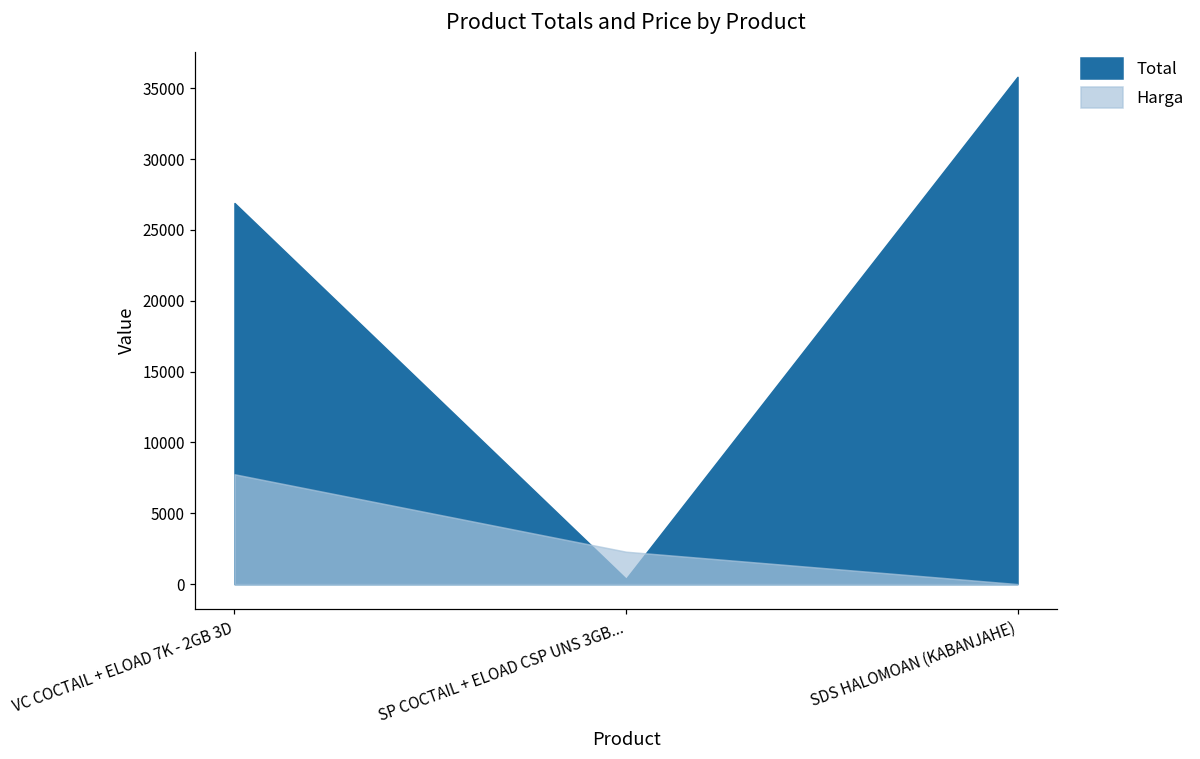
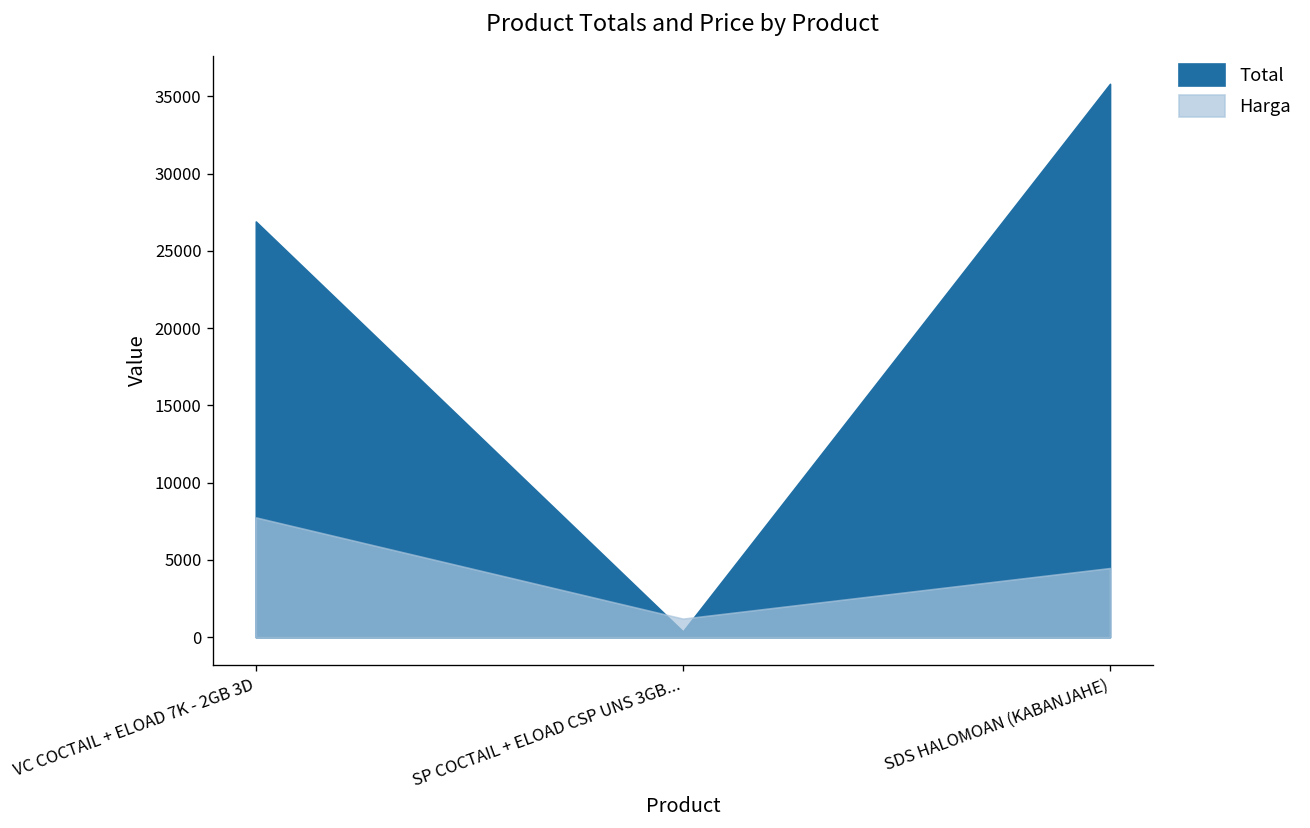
  {
    "Total": {
      "VC COCTAIL + ELOAD 7K - 2GB 3D": 26900,
      "SP COCTAIL + ELOAD CSP UNS 3GB...": 400,
      "SDS HALOMOAN (KABANJAHE)": 35800
    },
    "Harga": {
      "VC COCTAIL + ELOAD 7K - 2GB 3D": 7800,
-     "SP COCTAIL + ELOAD CSP UNS 3GB...": 2300,
-     "SDS HALOMOAN (KABANJAHE)": 0
+     "SP COCTAIL + ELOAD CSP UNS 3GB...": 1200,
+     "SDS HALOMOAN (KABANJAHE)": 4500
    }
  }
